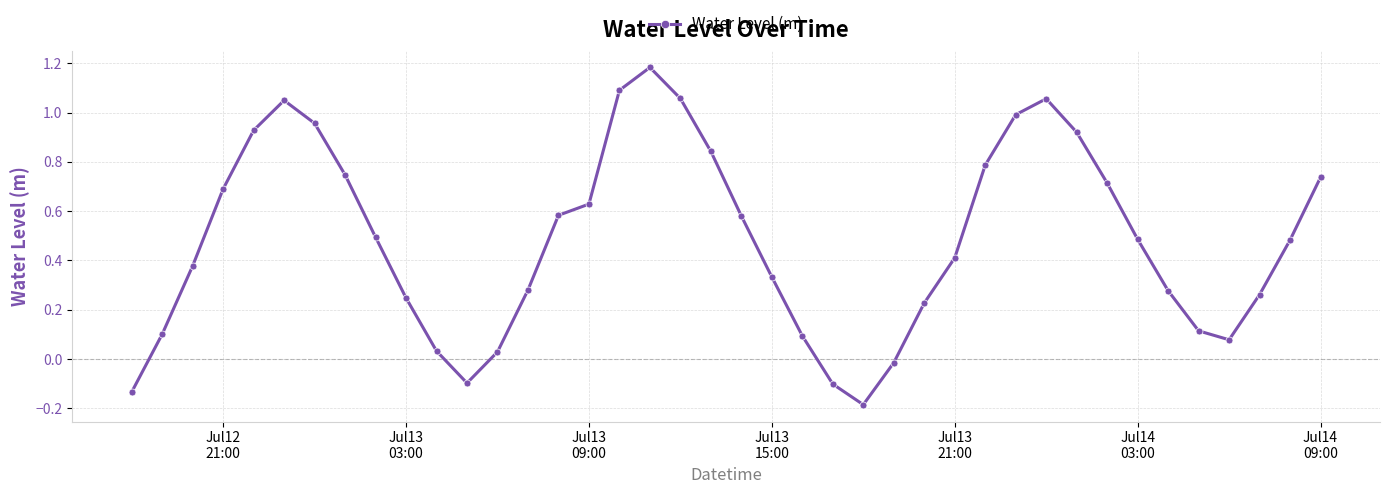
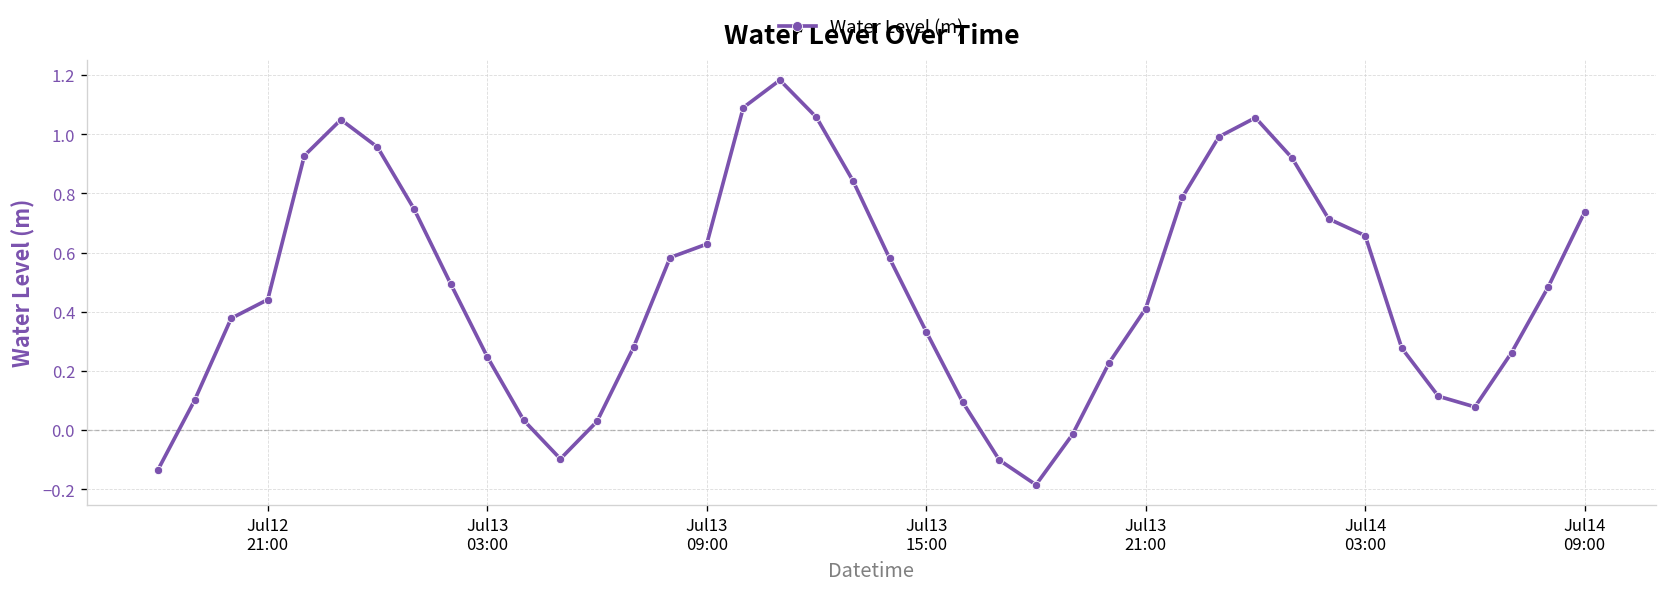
  {
-   "Jul12 21:00": 0.69,
+   "Jul12 21:00": 0.44,
    "Jul13 03:00": 0.25,
    "Jul13 09:00": 0.63,
    "Jul13 15:00": 0.33,
    "Jul13 21:00": 0.41,
-   "Jul14 03:00": 0.49,
+   "Jul14 03:00": 0.66,
    "Jul14 09:00": 0.74
  }
